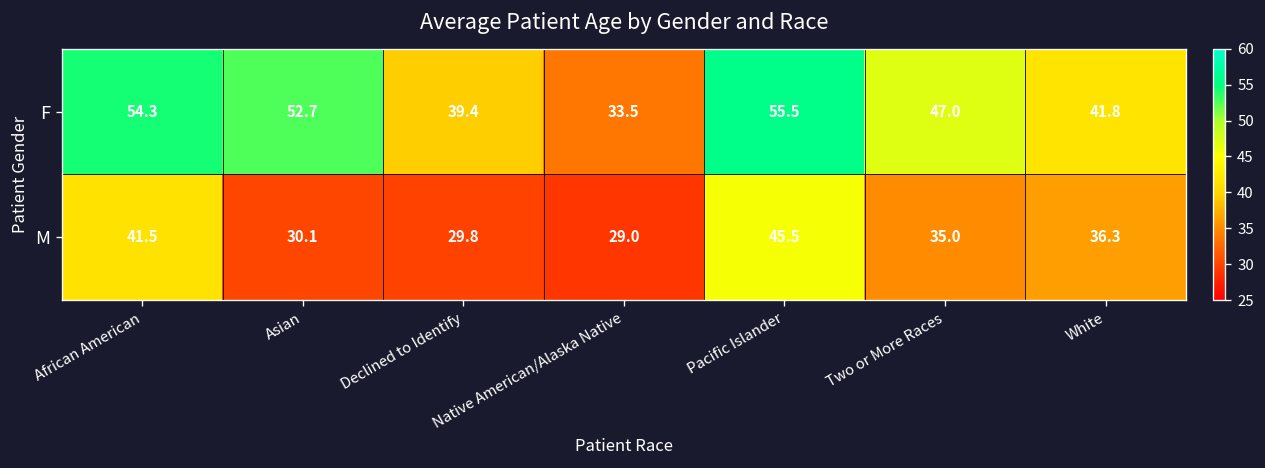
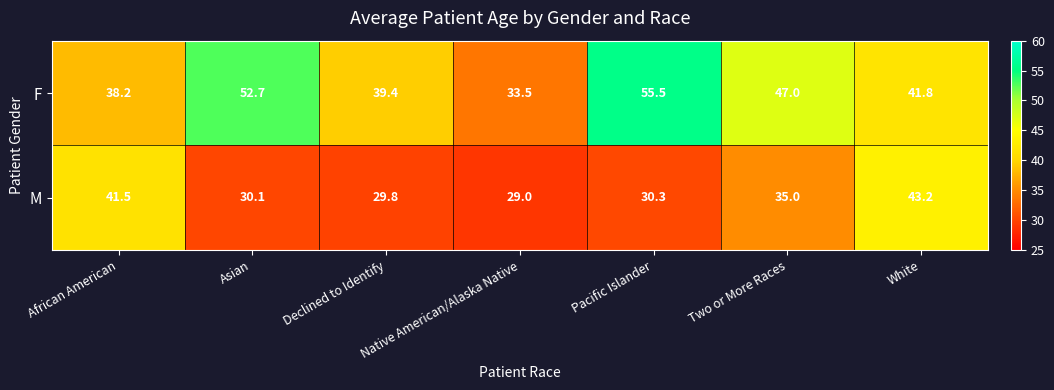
  {
    "F": {
-     "African American": 54.3,
+     "African American": 38.2,
      "Asian": 52.7,
      "Declined to Identify": 39.4,
      "Native American/Alaska Native": 33.5,
      "Pacific Islander": 55.5,
      "Two or More Races": 47.0,
      "White": 41.8
    },
    "M": {
      "African American": 41.5,
      "Asian": 30.1,
      "Declined to Identify": 29.8,
      "Native American/Alaska Native": 29.0,
-     "Pacific Islander": 45.5,
+     "Pacific Islander": 30.3,
      "Two or More Races": 35.0,
-     "White": 36.3
+     "White": 43.2
    }
  }
